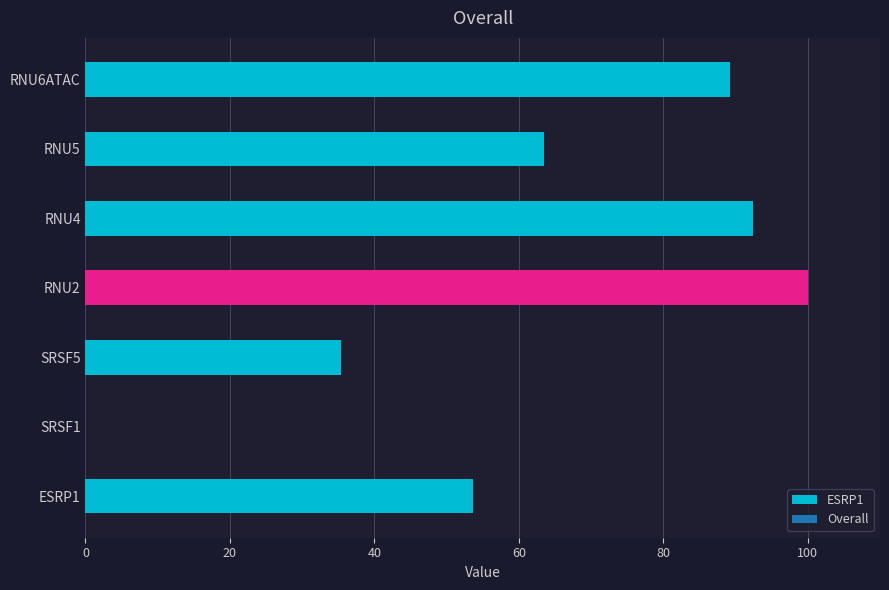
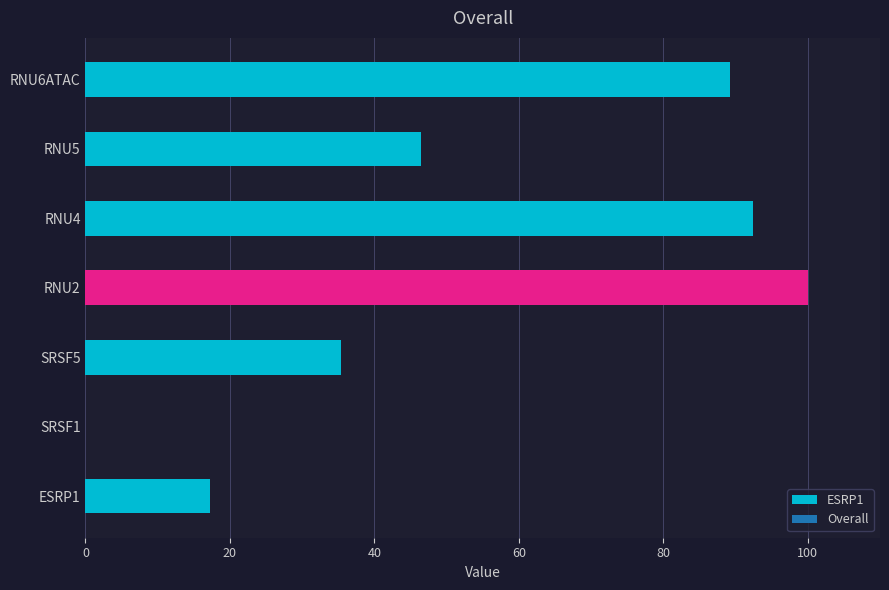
  {
    "RNU6ATAC": 89,
-   "RNU5": 63,
+   "RNU5": 46,
    "RNU4": 92,
    "RNU2": 100,
    "SRSF5": 35,
    "SRSF1": 0,
-   "ESRP1": 54
+   "ESRP1": 17
  }
